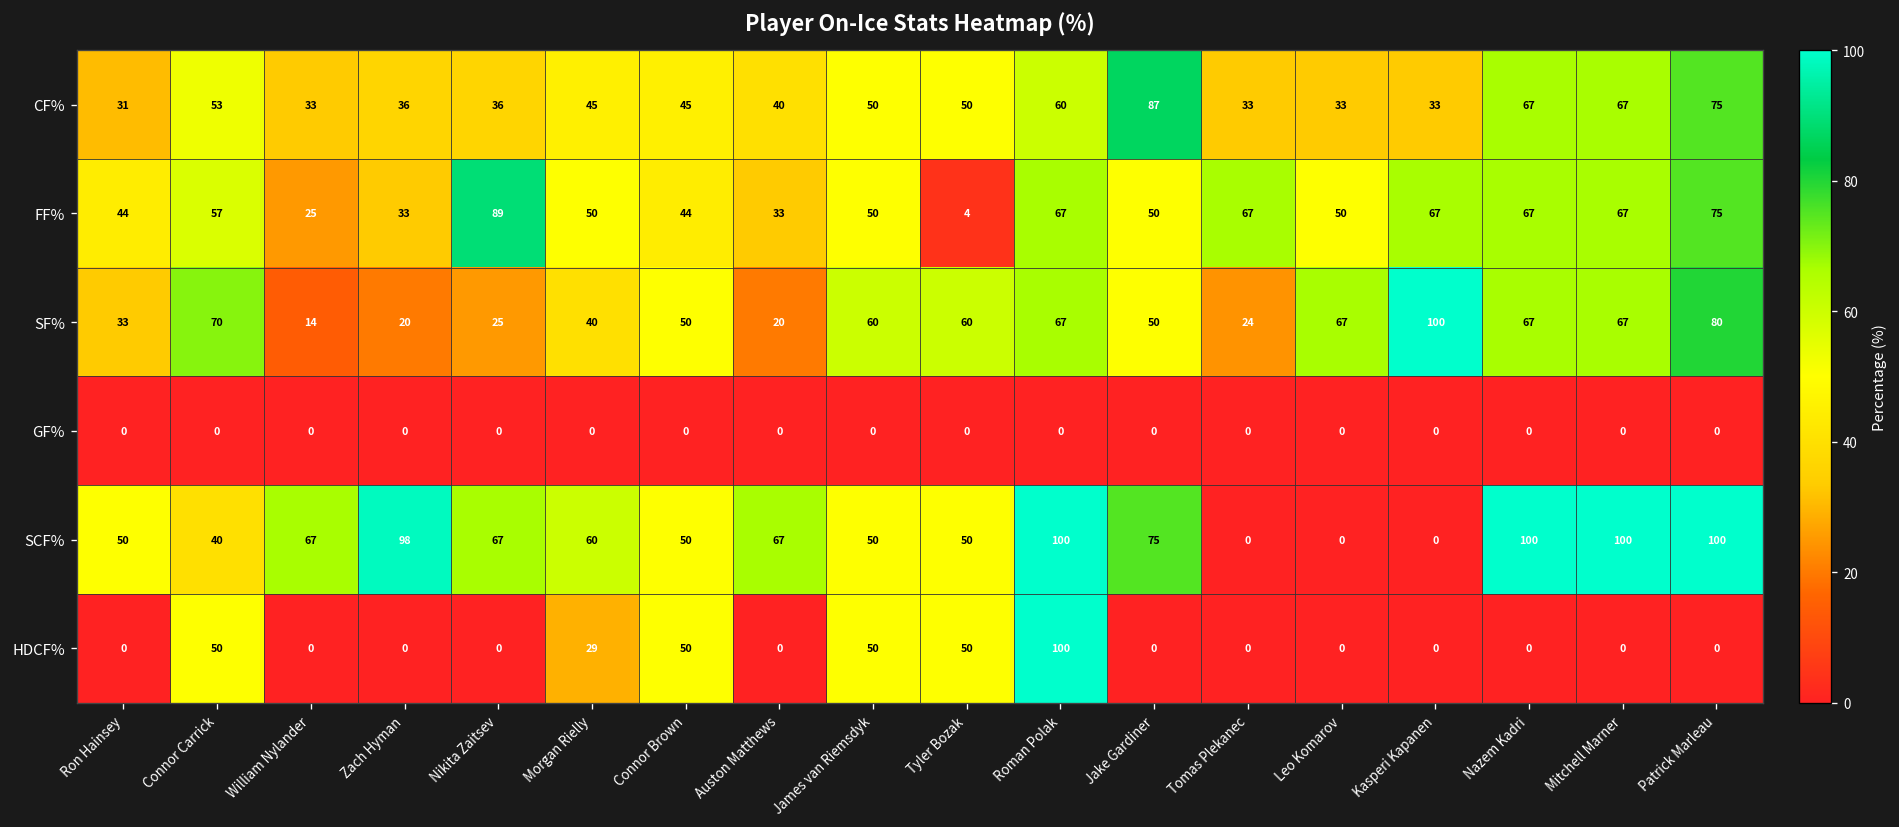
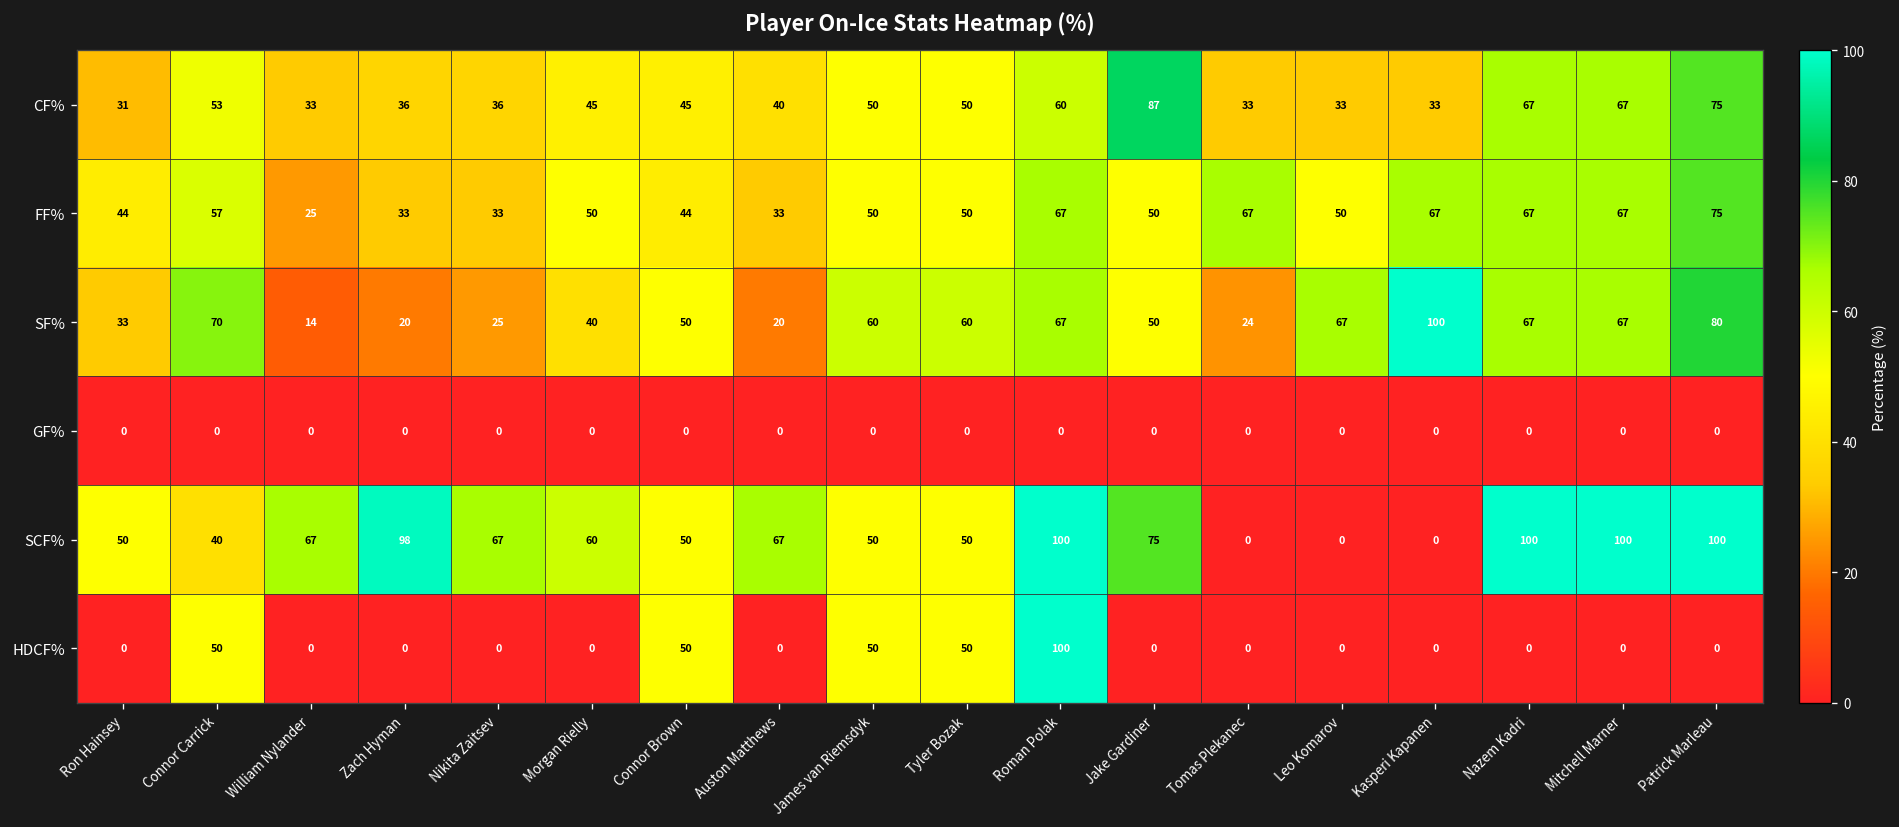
  {
    "CF%": {
      "Ron Hainsey": 31,
      "Connor Carrick": 53,
      "William Nylander": 33,
      "Zach Hyman": 36,
      "Nikita Zaitsev": 36,
      "Morgan Rielly": 45,
      "Connor Brown": 45,
      "Auston Matthews": 40,
      "James van Riemsdyk": 50,
      "Tyler Bozak": 50,
      "Roman Polak": 60,
      "Jake Gardiner": 87,
      "Tomas Plekanec": 33,
      "Leo Komarov": 33,
      "Kasperi Kapanen": 33,
      "Nazem Kadri": 67,
      "Mitchell Marner": 67,
      "Patrick Marleau": 75
    },
    "FF%": {
      "Ron Hainsey": 44,
      "Connor Carrick": 57,
      "William Nylander": 25,
      "Zach Hyman": 33,
-     "Nikita Zaitsev": 89,
+     "Nikita Zaitsev": 33,
      "Morgan Rielly": 50,
      "Connor Brown": 44,
      "Auston Matthews": 33,
      "James van Riemsdyk": 50,
-     "Tyler Bozak": 4,
+     "Tyler Bozak": 50,
      "Roman Polak": 67,
      "Jake Gardiner": 50,
      "Tomas Plekanec": 67,
      "Leo Komarov": 50,
      "Kasperi Kapanen": 67,
      "Nazem Kadri": 67,
      "Mitchell Marner": 67,
      "Patrick Marleau": 75
    },
    "SF%": {
      "Ron Hainsey": 33,
      "Connor Carrick": 70,
      "William Nylander": 14,
      "Zach Hyman": 20,
      "Nikita Zaitsev": 25,
      "Morgan Rielly": 40,
      "Connor Brown": 50,
      "Auston Matthews": 20,
      "James van Riemsdyk": 60,
      "Tyler Bozak": 60,
      "Roman Polak": 67,
      "Jake Gardiner": 50,
      "Tomas Plekanec": 24,
      "Leo Komarov": 67,
      "Kasperi Kapanen": 100,
      "Nazem Kadri": 67,
      "Mitchell Marner": 67,
      "Patrick Marleau": 80
    },
    "GF%": {
      "Ron Hainsey": 0,
      "Connor Carrick": 0,
      "William Nylander": 0,
      "Zach Hyman": 0,
      "Nikita Zaitsev": 0,
      "Morgan Rielly": 0,
      "Connor Brown": 0,
      "Auston Matthews": 0,
      "James van Riemsdyk": 0,
      "Tyler Bozak": 0,
      "Roman Polak": 0,
      "Jake Gardiner": 0,
      "Tomas Plekanec": 0,
      "Leo Komarov": 0,
      "Kasperi Kapanen": 0,
      "Nazem Kadri": 0,
      "Mitchell Marner": 0,
      "Patrick Marleau": 0
    },
    "SCF%": {
      "Ron Hainsey": 50,
      "Connor Carrick": 40,
      "William Nylander": 67,
      "Zach Hyman": 98,
      "Nikita Zaitsev": 67,
      "Morgan Rielly": 60,
      "Connor Brown": 50,
      "Auston Matthews": 67,
      "James van Riemsdyk": 50,
      "Tyler Bozak": 50,
      "Roman Polak": 100,
      "Jake Gardiner": 75,
      "Tomas Plekanec": 0,
      "Leo Komarov": 0,
      "Kasperi Kapanen": 0,
      "Nazem Kadri": 100,
      "Mitchell Marner": 100,
      "Patrick Marleau": 100
    },
    "HDCF%": {
      "Ron Hainsey": 0,
      "Connor Carrick": 50,
      "William Nylander": 0,
      "Zach Hyman": 0,
      "Nikita Zaitsev": 0,
-     "Morgan Rielly": 29,
+     "Morgan Rielly": 0,
      "Connor Brown": 50,
      "Auston Matthews": 0,
      "James van Riemsdyk": 50,
      "Tyler Bozak": 50,
      "Roman Polak": 100,
      "Jake Gardiner": 0,
      "Tomas Plekanec": 0,
      "Leo Komarov": 0,
      "Kasperi Kapanen": 0,
      "Nazem Kadri": 0,
      "Mitchell Marner": 0,
      "Patrick Marleau": 0
    }
  }
